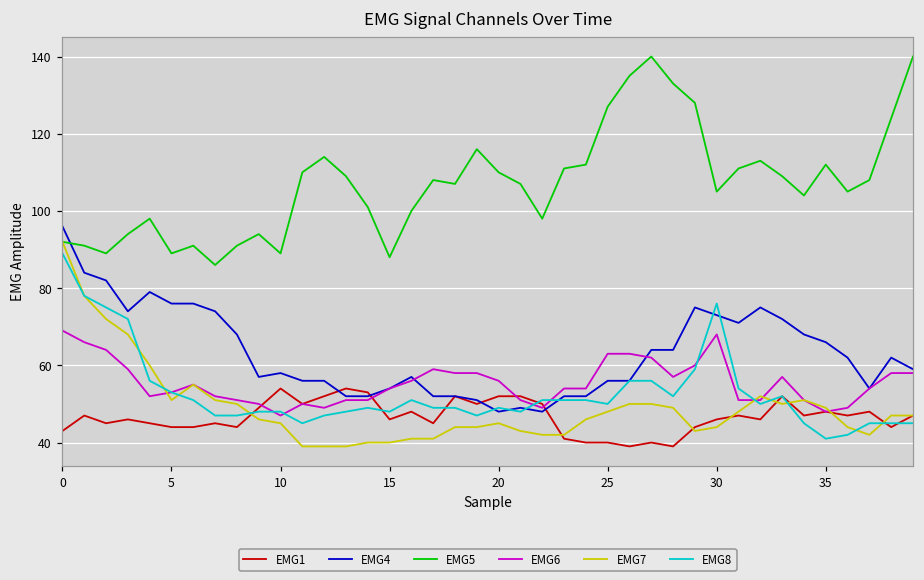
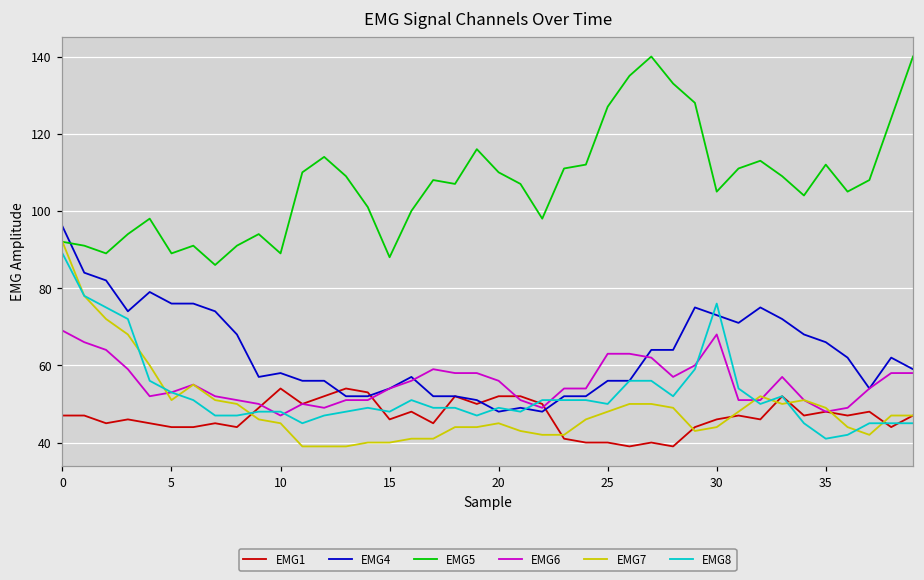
  {
    "EMG1": {
-     "0": 43,
+     "0": 47,
      "5": 44,
      "10": 54,
      "15": 46,
      "20": 52,
      "25": 40,
      "30": 46
    },
    "EMG4": {
      "0": 96,
      "5": 76,
      "10": 58,
      "20": 48,
      "25": 56,
      "30": 73,
      "35": 66
    },
    "EMG5": {
      "5": 89,
      "10": 89,
      "15": 88,
      "20": 110,
      "25": 127,
      "30": 105,
      "35": 112
    },
    "EMG6": {
      "0": 69,
      "10": 47,
      "20": 56,
      "25": 63,
      "30": 68
    },
    "EMG7": {
      "5": 51,
      "10": 45,
      "15": 40,
      "20": 45,
      "25": 48,
      "30": 44,
      "35": 49
    },
    "EMG8": {
      "0": 89,
      "10": 48,
      "15": 48,
      "20": 49,
      "25": 50,
      "30": 76,
      "35": 41
    }
  }
